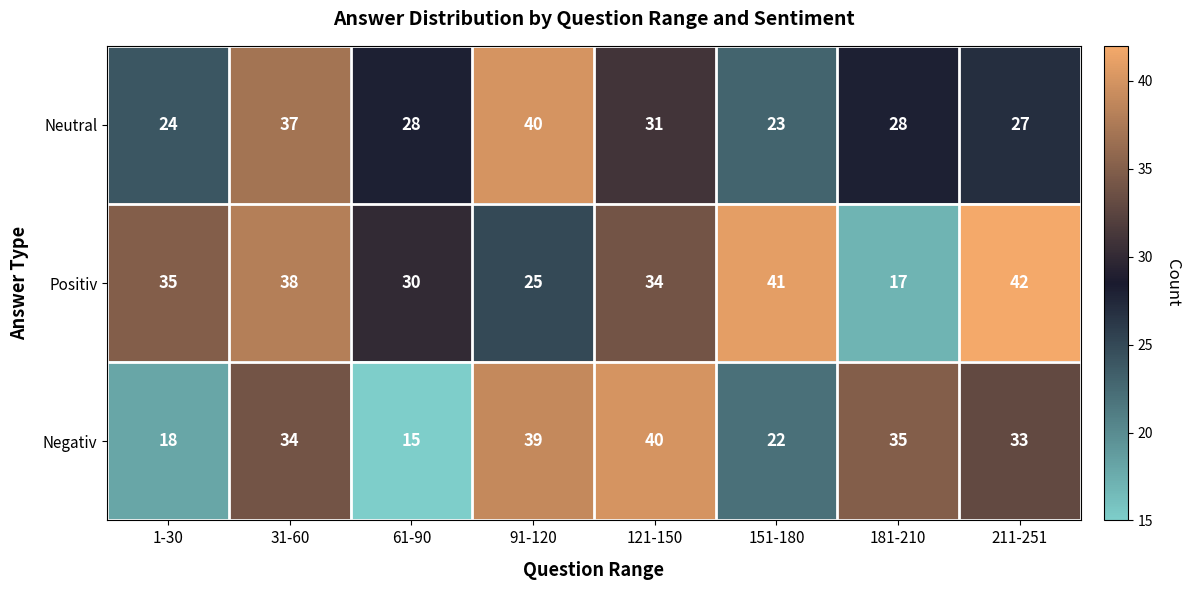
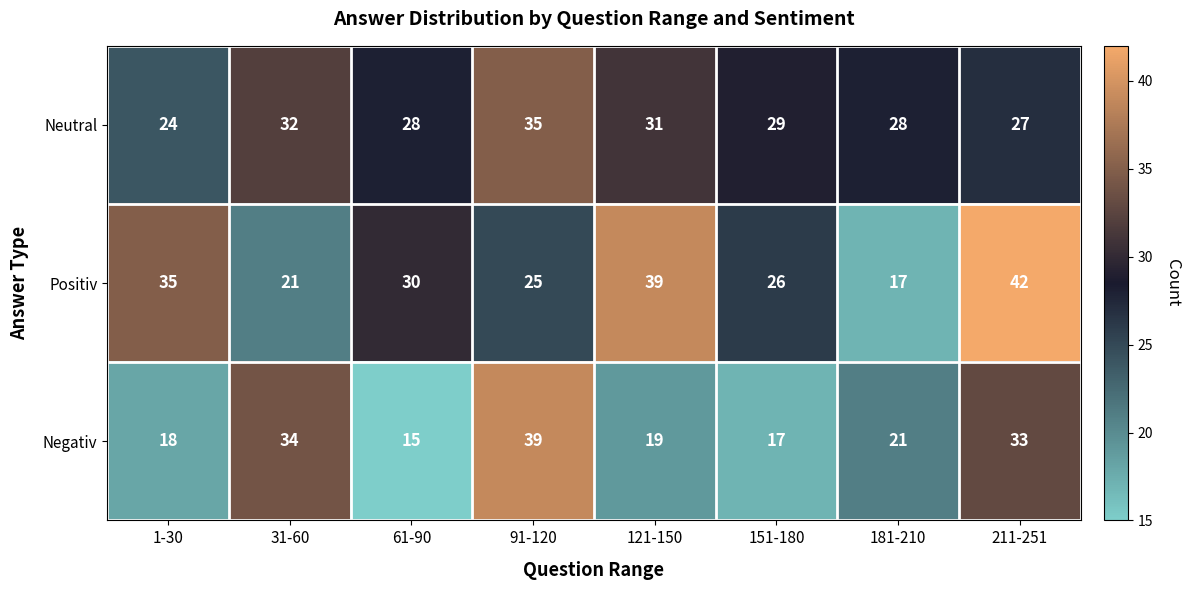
  {
    "Neutral": {
      "1-30": 24,
-     "31-60": 37,
+     "31-60": 32,
      "61-90": 28,
-     "91-120": 40,
+     "91-120": 35,
      "121-150": 31,
-     "151-180": 23,
+     "151-180": 29,
      "181-210": 28,
      "211-251": 27
    },
    "Positiv": {
      "1-30": 35,
-     "31-60": 38,
+     "31-60": 21,
      "61-90": 30,
      "91-120": 25,
-     "121-150": 34,
-     "151-180": 41,
+     "121-150": 39,
+     "151-180": 26,
      "181-210": 17,
      "211-251": 42
    },
    "Negativ": {
      "1-30": 18,
      "31-60": 34,
      "61-90": 15,
      "91-120": 39,
-     "121-150": 40,
-     "151-180": 22,
-     "181-210": 35,
+     "121-150": 19,
+     "151-180": 17,
+     "181-210": 21,
      "211-251": 33
    }
  }
